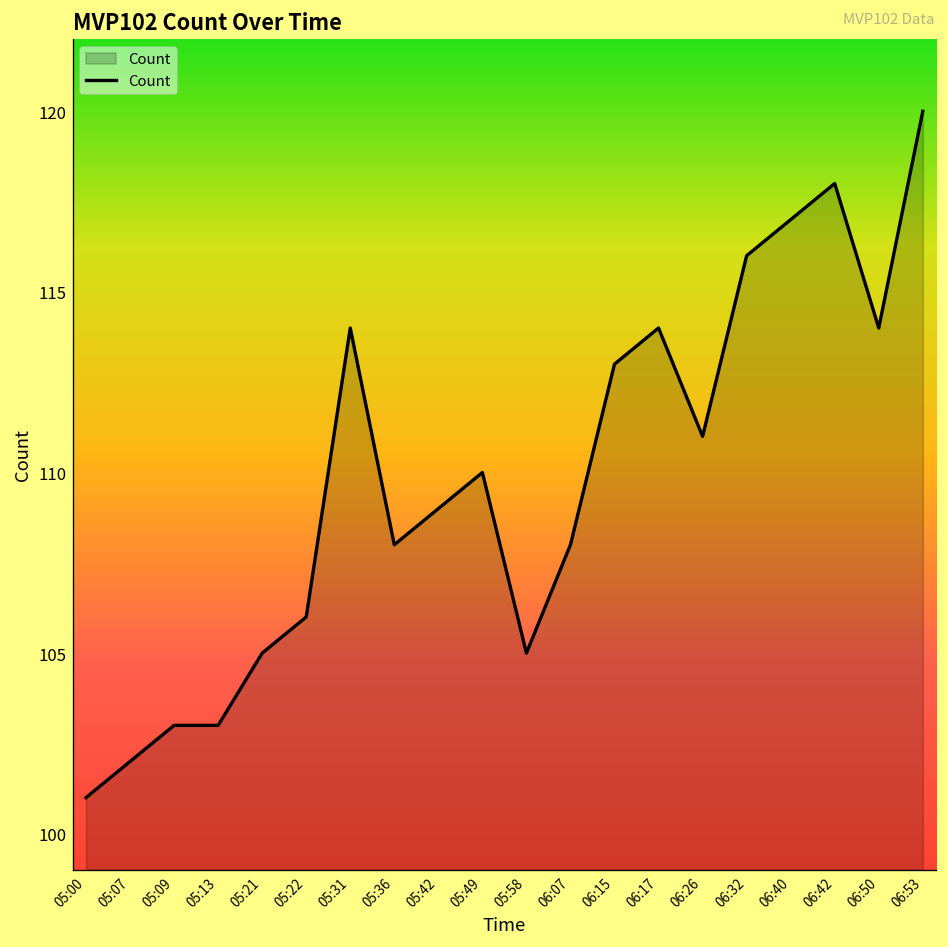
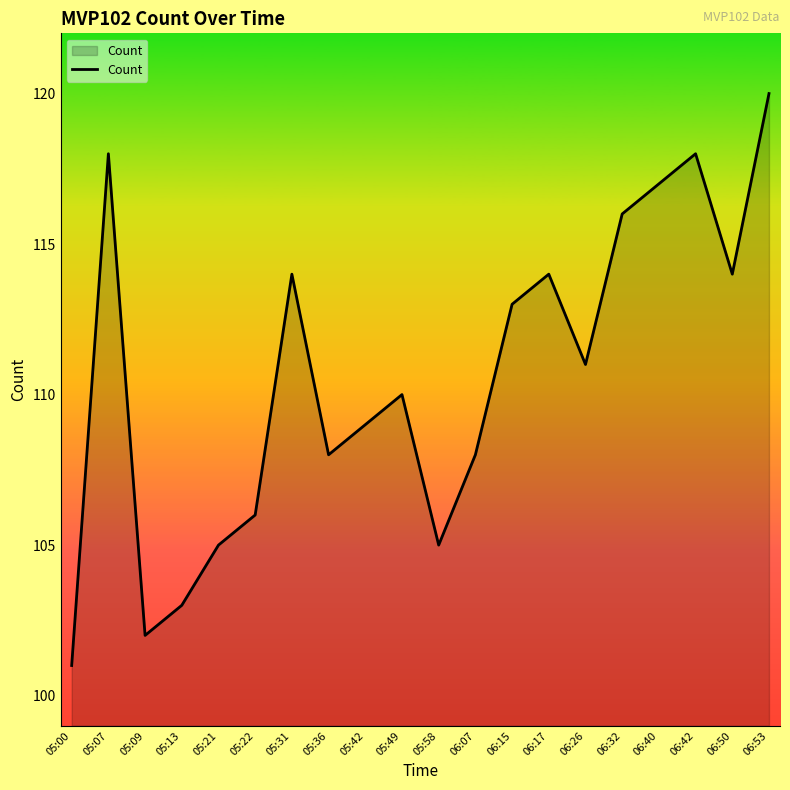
  {
    "05:00": 101,
-   "05:07": 102,
-   "05:09": 103,
+   "05:07": 118,
+   "05:09": 102,
    "05:13": 103,
    "05:21": 105,
    "05:22": 106,
    "05:31": 114,
    "05:36": 108,
    "05:42": 109,
    "05:49": 110,
    "05:58": 105,
    "06:07": 108,
    "06:15": 113,
    "06:17": 114,
    "06:26": 111,
    "06:32": 116,
    "06:40": 117,
    "06:42": 118,
    "06:50": 114,
    "06:53": 120
  }
